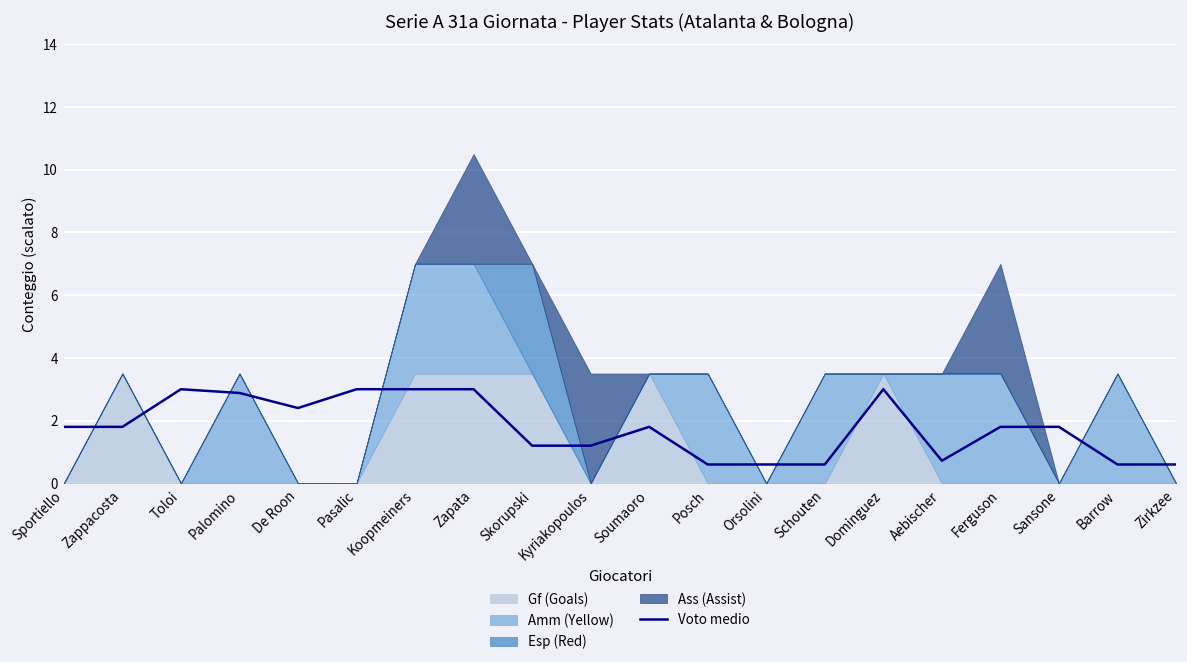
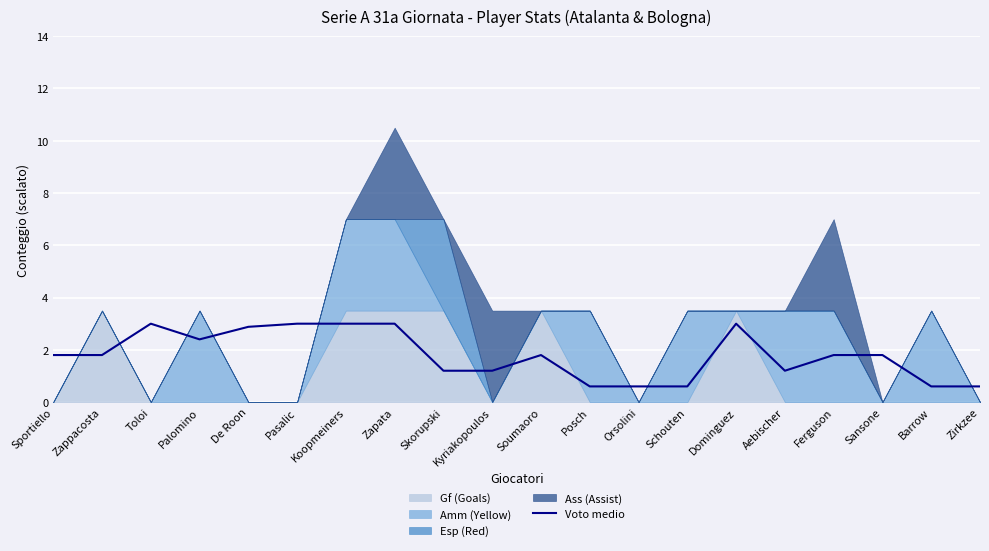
  {
    "Voto medio": {
      "Sportiello": 1.8,
      "Zappacosta": 1.8,
      "Toloi": 3.0,
-     "Palomino": 2.9,
-     "De Roon": 2.4,
+     "Palomino": 2.4,
+     "De Roon": 2.9,
      "Pasalic": 3.0,
      "Koopmeiners": 3.0,
      "Zapata": 3.0,
      "Skorupski": 1.2,
      "Kyriakopoulos": 1.2,
      "Soumaoro": 1.8,
      "Posch": 0.6,
      "Orsolini": 0.6,
      "Schouten": 0.6,
      "Dominguez": 3.0,
-     "Aebischer": 0.7,
+     "Aebischer": 1.2,
      "Ferguson": 1.8,
      "Sansone": 1.8,
      "Barrow": 0.6,
      "Zirkzee": 0.6
    },
    "Gf (Goals)": {
      "Palomino": 0.0,
      "Koopmeiners": 3.5,
      "Zapata": 3.5,
      "Posch": 0.0,
      "Schouten": 0.0,
      "Aebischer": 0.0,
      "Ferguson": 0.0,
      "Barrow": 0.0
    },
    "Ass (Assist)": {
      "Zapata": 3.5,
      "Kyriakopoulos": 3.5,
      "Ferguson": 3.5
    }
  }
